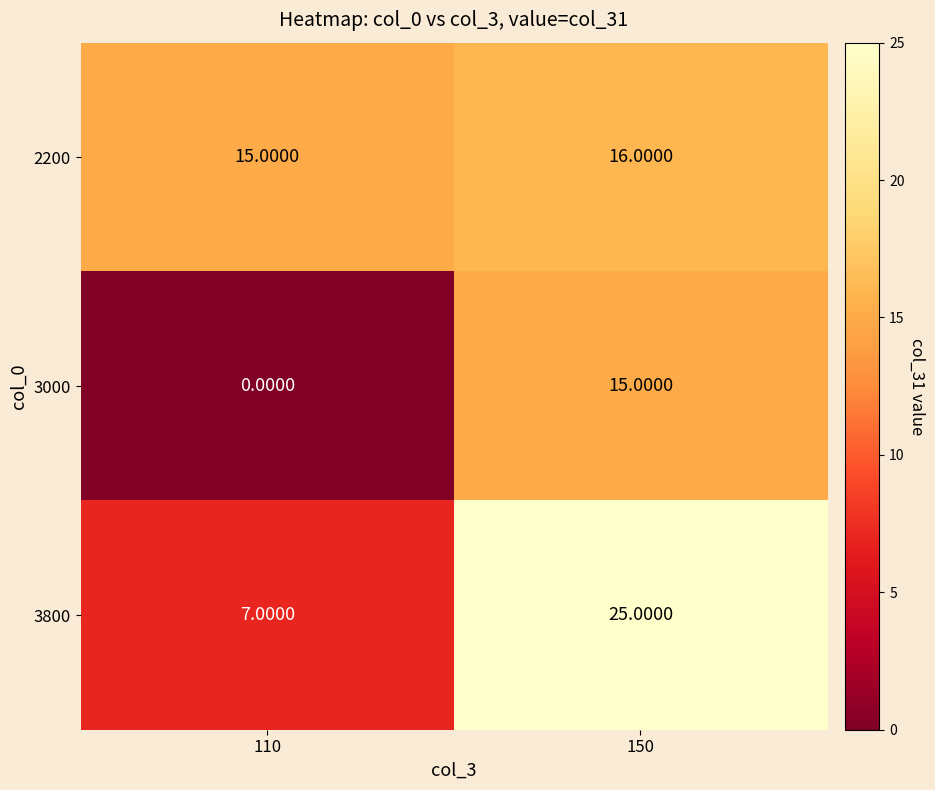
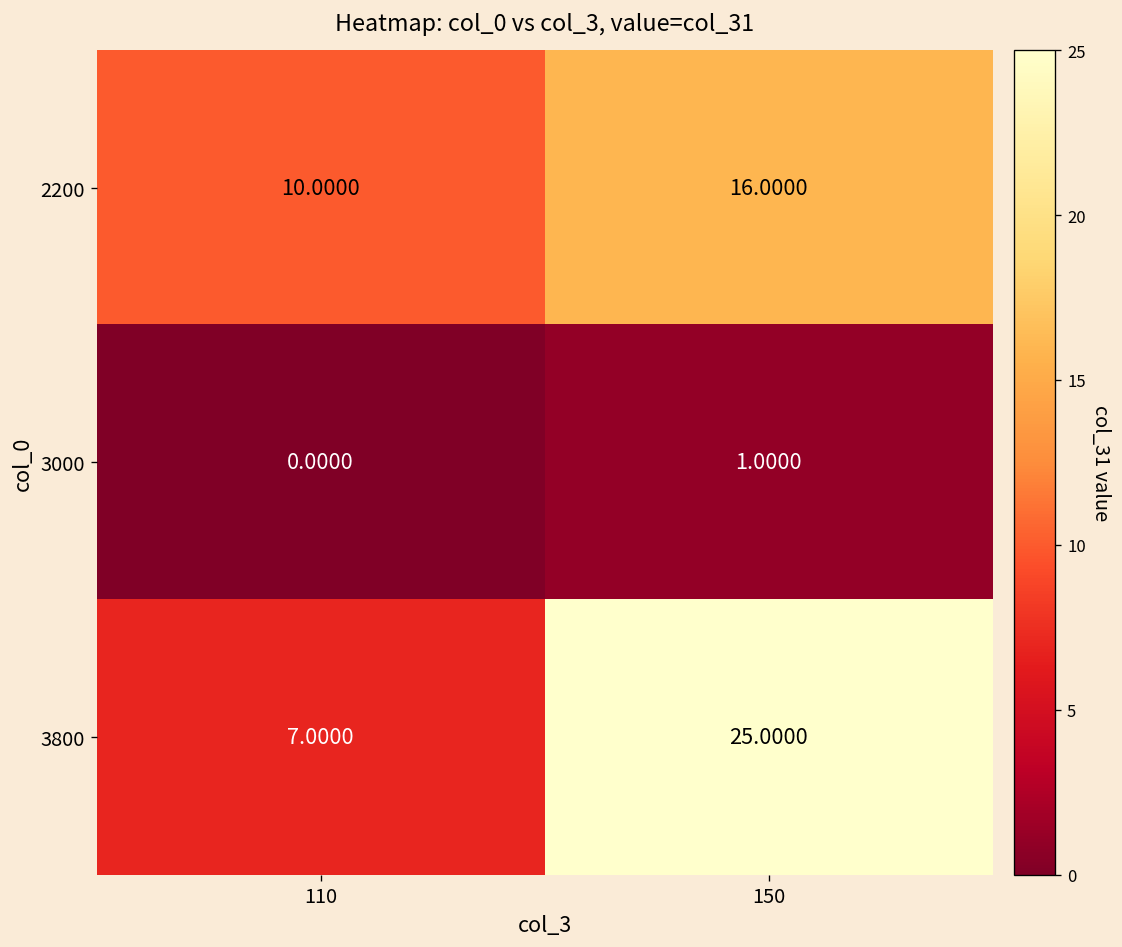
  {
    "2200": {
-     "110": 15.0000,
+     "110": 10.0000,
      "150": 16.0000
    },
    "3000": {
      "110": 0.0000,
-     "150": 15.0000
+     "150": 1.0000
    },
    "3800": {
      "110": 7.0000,
      "150": 25.0000
    }
  }
